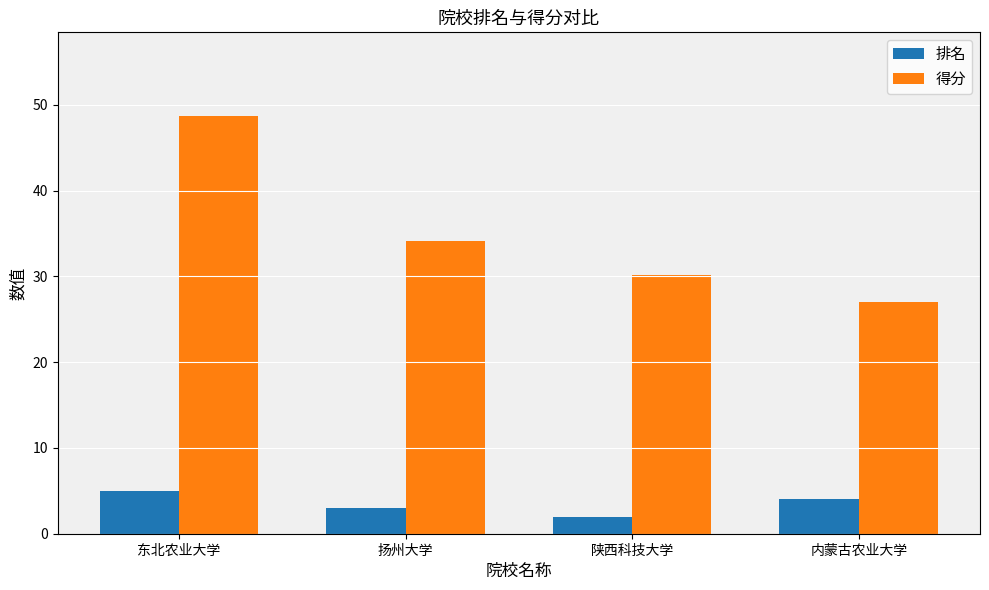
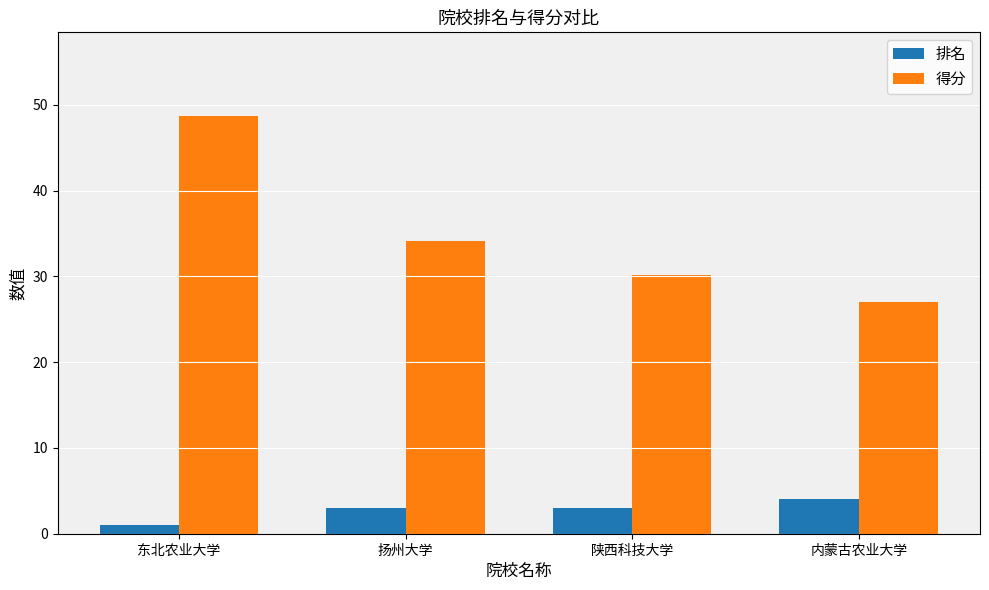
  {
    "排名": {
-     "东北农业大学": 5,
+     "东北农业大学": 1,
      "扬州大学": 3,
-     "陕西科技大学": 2,
+     "陕西科技大学": 3,
      "内蒙古农业大学": 4
    },
    "得分": {
      "东北农业大学": 49,
      "扬州大学": 34,
      "陕西科技大学": 30,
      "内蒙古农业大学": 27
    }
  }
